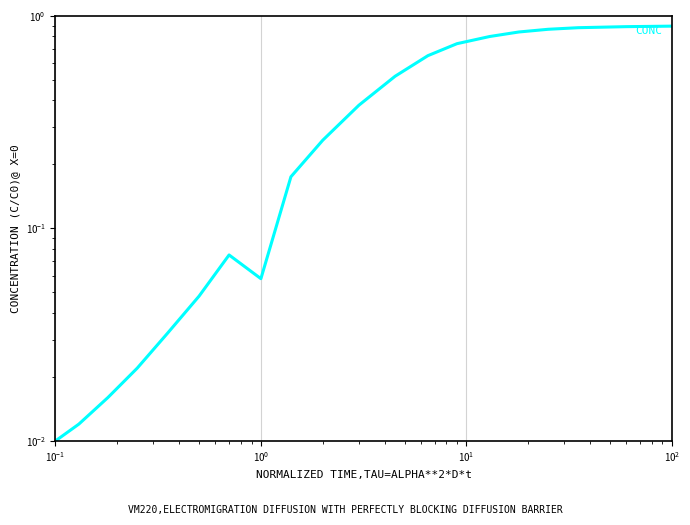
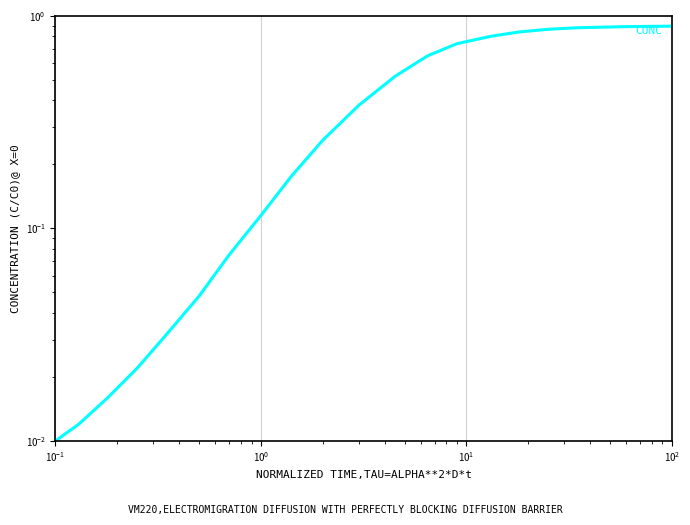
  {
    "10^-1": 0.010,
-   "10^0": 0.058,
+   "10^0": 0.12,
    "10^2": 0.90
  }
